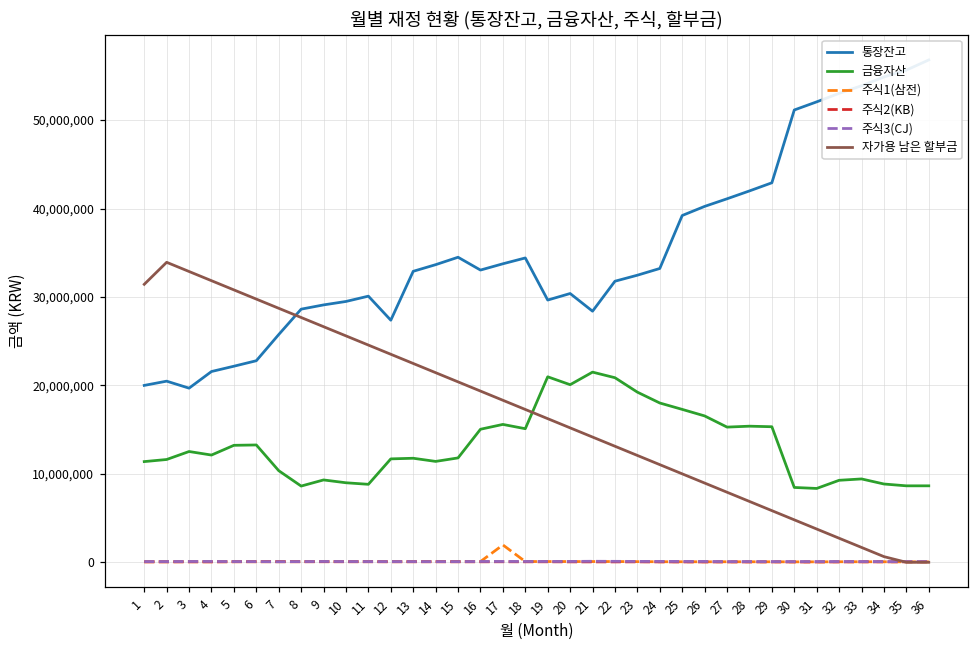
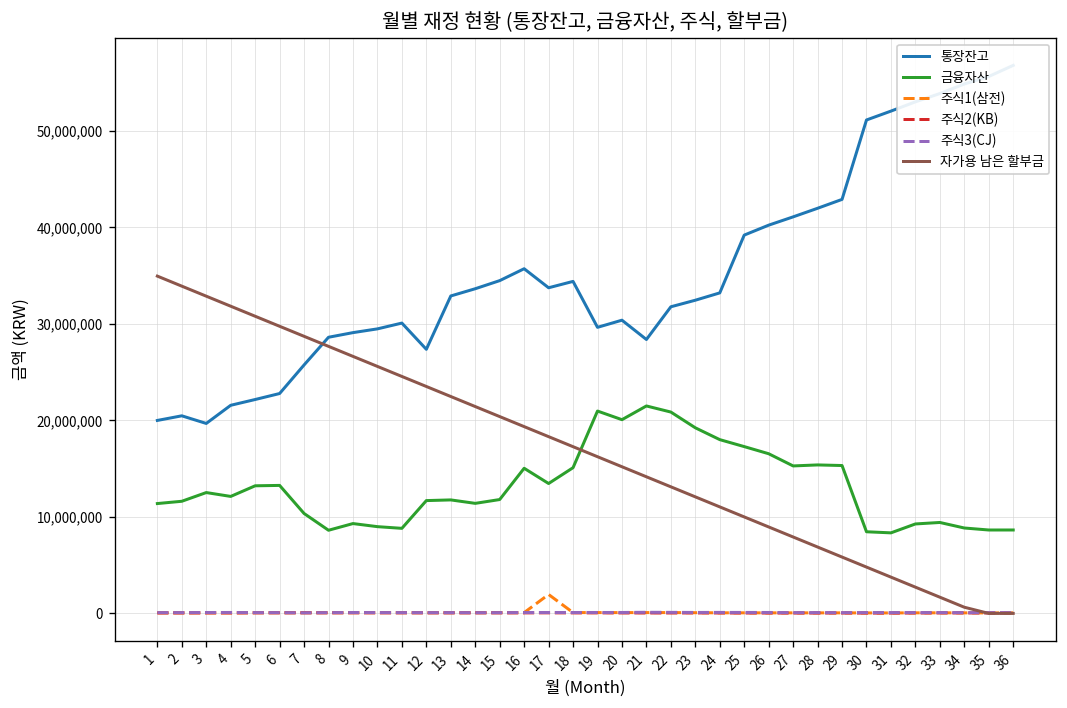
  {
    "통장잔고": {
      "1": "20,000,000",
      "2": "20,000,000",
      "3": "20,000,000",
      "4": "22,000,000",
      "5": "22,000,000",
      "6": "23,000,000",
      "7": "26,000,000",
      "8": "29,000,000",
      "9": "29,000,000",
      "10": "29,000,000",
      "11": "30,000,000",
      "12": "27,000,000",
      "13": "33,000,000",
      "14": "34,000,000",
      "15": "34,000,000",
-     "16": "33,000,000",
+     "16": "36,000,000",
      "17": "34,000,000",
      "18": "34,000,000",
      "19": "30,000,000",
      "20": "30,000,000",
      "21": "28,000,000",
      "22": "32,000,000",
      "23": "32,000,000",
      "24": "33,000,000",
      "25": "39,000,000",
      "26": "40,000,000",
      "27": "41,000,000",
      "28": "42,000,000",
      "29": "43,000,000",
      "30": "51,000,000",
      "31": "52,000,000"
    },
    "금융자산": {
      "1": "11,000,000",
      "2": "12,000,000",
      "3": "13,000,000",
      "4": "12,000,000",
      "5": "13,000,000",
      "6": "13,000,000",
      "7": "10,000,000",
      "8": "9,000,000",
      "9": "9,000,000",
      "10": "9,000,000",
      "11": "9,000,000",
      "12": "12,000,000",
      "13": "12,000,000",
      "14": "11,000,000",
      "15": "12,000,000",
      "16": "15,000,000",
-     "17": "16,000,000",
+     "17": "13,000,000",
      "18": "15,000,000",
      "19": "21,000,000",
      "20": "20,000,000",
      "21": "22,000,000",
      "22": "21,000,000",
      "23": "19,000,000",
      "24": "18,000,000",
      "25": "17,000,000",
      "26": "17,000,000",
      "27": "15,000,000",
      "28": "15,000,000",
      "29": "15,000,000",
      "30": "8,000,000",
      "31": "8,000,000",
      "32": "9,000,000",
      "33": "9,000,000",
      "34": "9,000,000",
      "35": "9,000,000",
      "36": "9,000,000"
    },
    "주식1(삼전)": {
      "17": "2,000,000"
    },
    "자가용 남은 할부금": {
-     "1": "31,000,000",
+     "1": "35,000,000",
      "2": "34,000,000",
      "3": "33,000,000",
      "4": "32,000,000",
      "5": "31,000,000",
      "6": "30,000,000",
      "7": "29,000,000",
      "8": "28,000,000",
      "9": "27,000,000",
      "10": "26,000,000",
      "11": "25,000,000",
      "12": "24,000,000",
      "13": "22,000,000",
      "14": "21,000,000",
      "15": "20,000,000",
      "16": "19,000,000",
      "17": "18,000,000",
      "18": "17,000,000",
      "19": "16,000,000",
      "20": "15,000,000",
      "21": "14,000,000",
      "22": "13,000,000",
      "23": "12,000,000",
      "24": "11,000,000",
      "25": "10,000,000",
      "26": "9,000,000",
      "27": "8,000,000",
      "28": "7,000,000",
      "29": "6,000,000",
      "30": "5,000,000",
      "31": "4,000,000",
      "32": "3,000,000",
      "33": "2,000,000",
      "34": "1,000,000"
    }
  }
